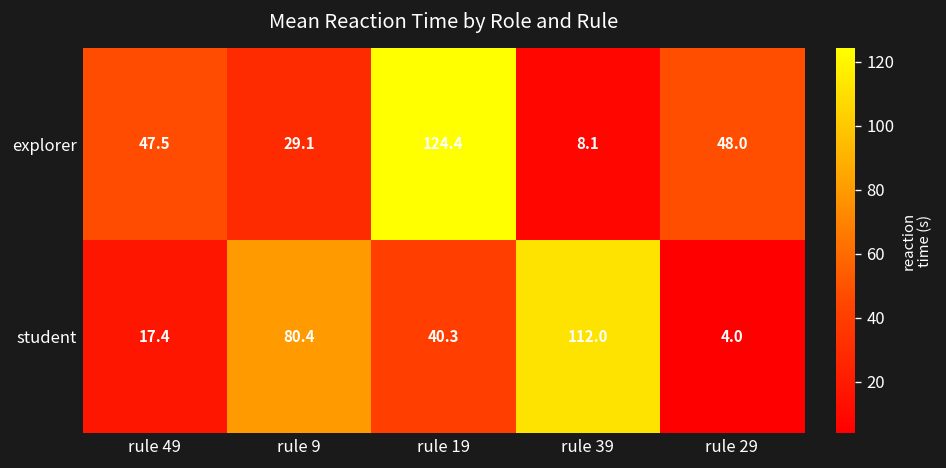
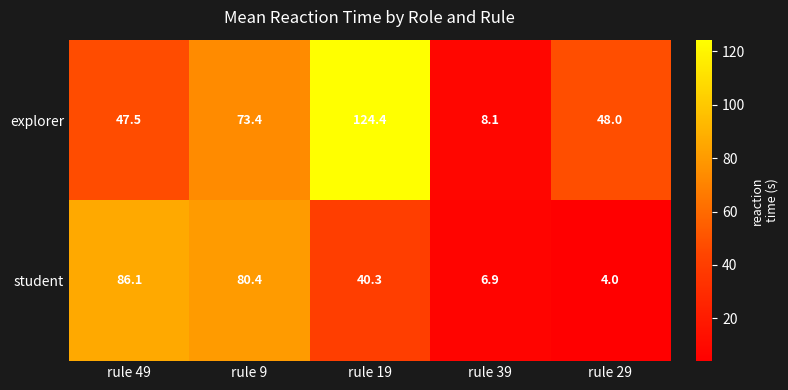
  {
    "explorer": {
      "rule 49": 47.5,
-     "rule 9": 29.1,
+     "rule 9": 73.4,
      "rule 19": 124.4,
      "rule 39": 8.1,
      "rule 29": 48.0
    },
    "student": {
-     "rule 49": 17.4,
+     "rule 49": 86.1,
      "rule 9": 80.4,
      "rule 19": 40.3,
-     "rule 39": 112.0,
+     "rule 39": 6.9,
      "rule 29": 4.0
    }
  }
